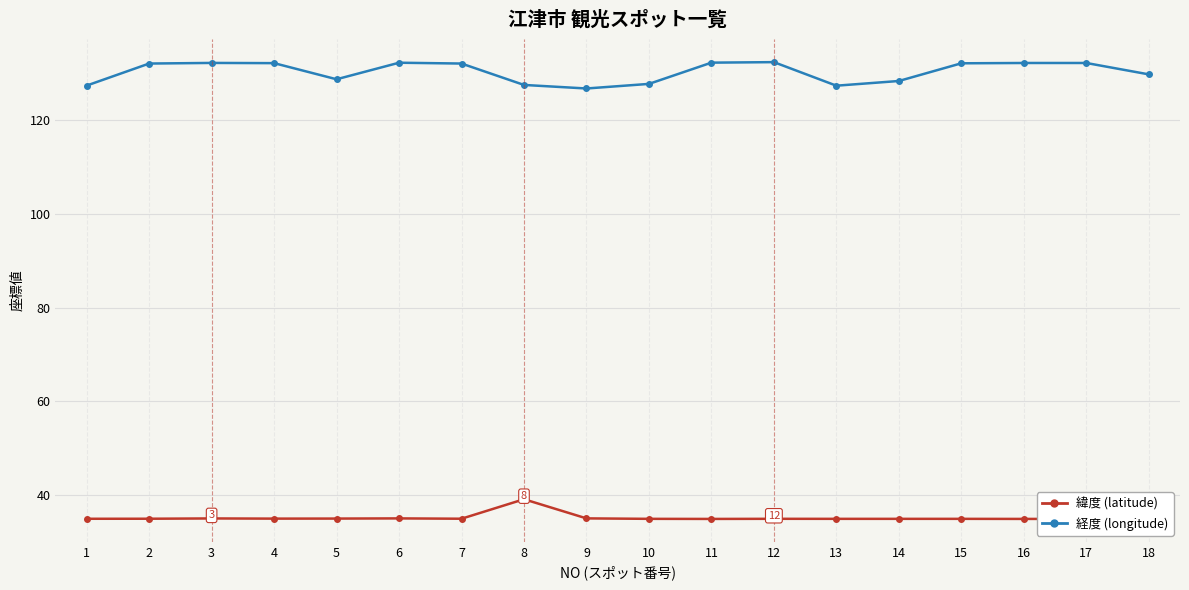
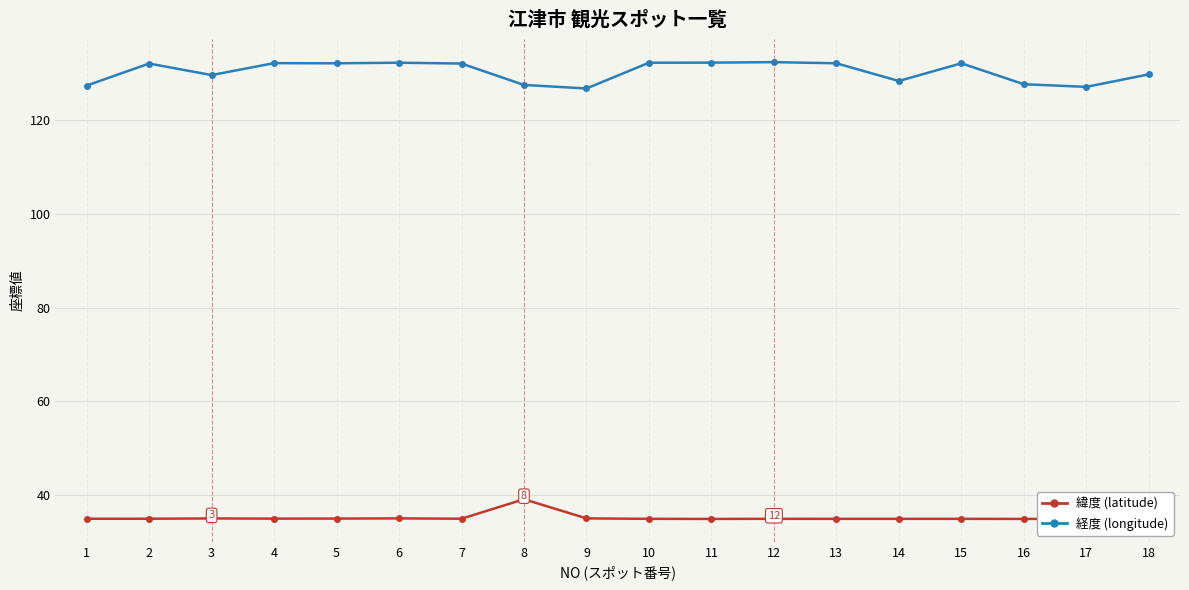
  {
    "緯度 (latitude)": {
      "1": 35,
      "2": 35,
      "4": 35,
      "5": 35,
      "6": 35,
      "7": 35,
      "9": 35,
      "10": 35,
      "11": 35,
      "13": 35,
      "14": 35,
      "15": 35,
      "16": 35
    },
    "経度 (longitude)": {
      "1": 127,
      "2": 132,
-     "3": 132,
+     "3": 130,
      "4": 132,
-     "5": 129,
+     "5": 132,
      "6": 132,
      "7": 132,
      "8": 128,
      "9": 127,
-     "10": 128,
+     "10": 132,
      "11": 132,
      "12": 132,
-     "13": 127,
+     "13": 132,
      "14": 128,
      "15": 132,
-     "16": 132,
-     "17": 132,
+     "16": 128,
+     "17": 127,
      "18": 130
    }
  }
